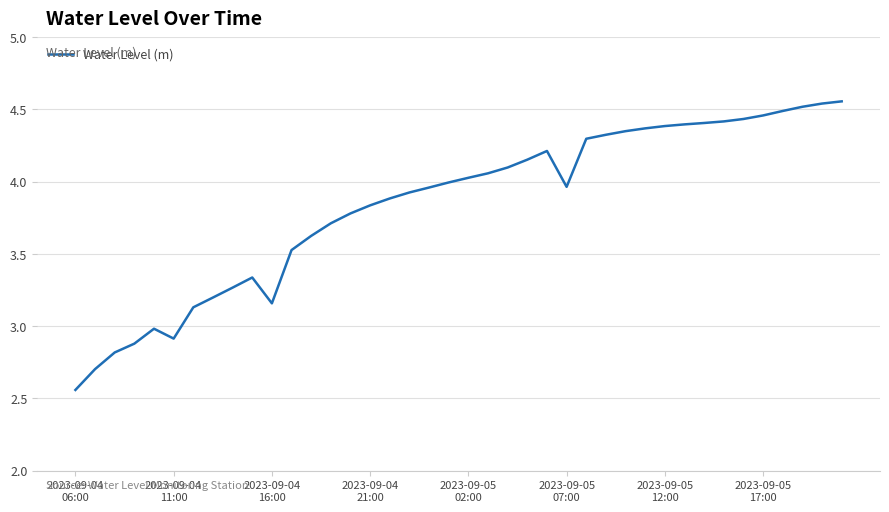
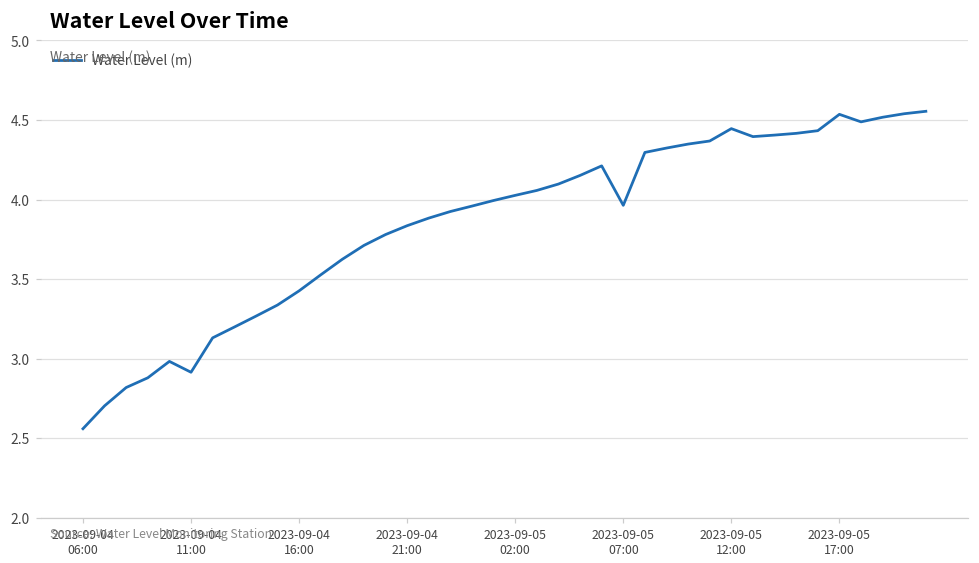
  {
    "2023-09-04 06:00": 2.56,
    "2023-09-04 11:00": 2.91,
-   "2023-09-04 16:00": 3.16,
+   "2023-09-04 16:00": 3.43,
    "2023-09-04 21:00": 3.84,
    "2023-09-05 02:00": 4.03,
    "2023-09-05 07:00": 3.96,
-   "2023-09-05 12:00": 4.38,
-   "2023-09-05 17:00": 4.46
+   "2023-09-05 12:00": 4.45,
+   "2023-09-05 17:00": 4.54
  }
